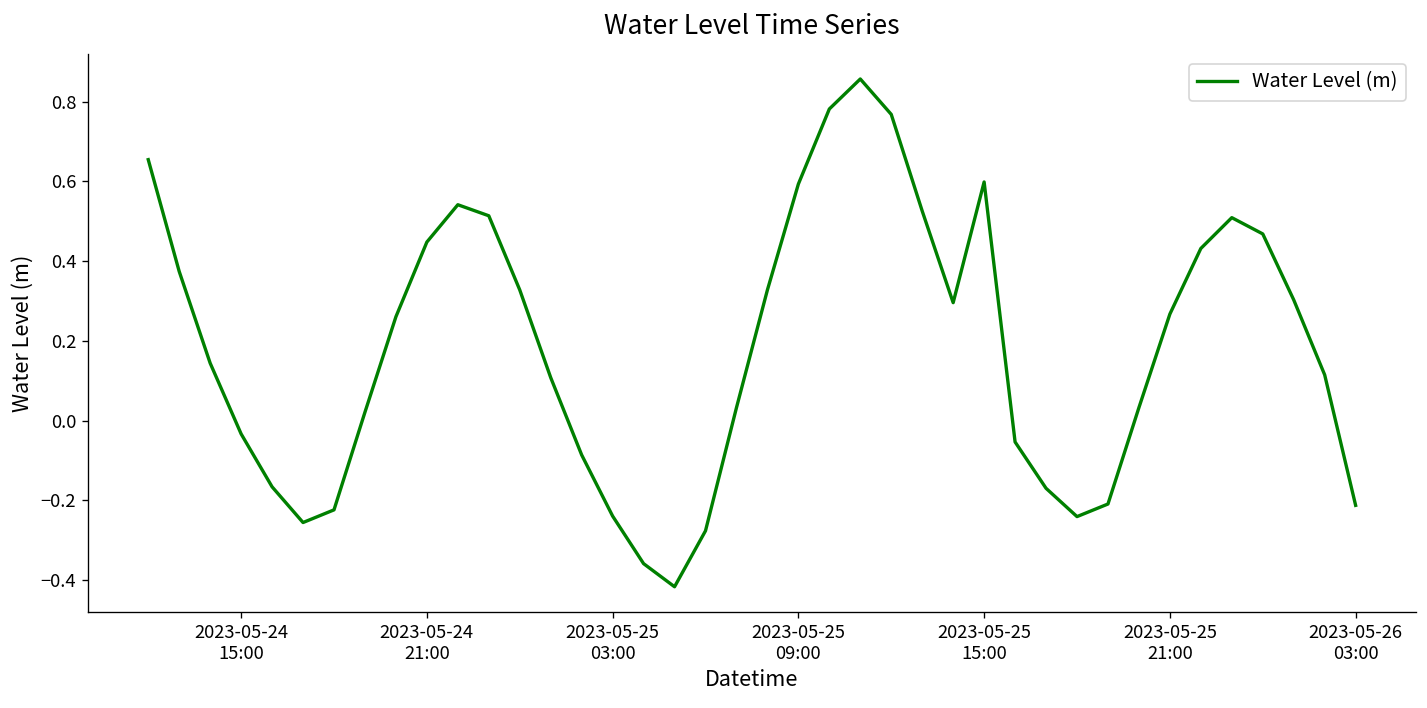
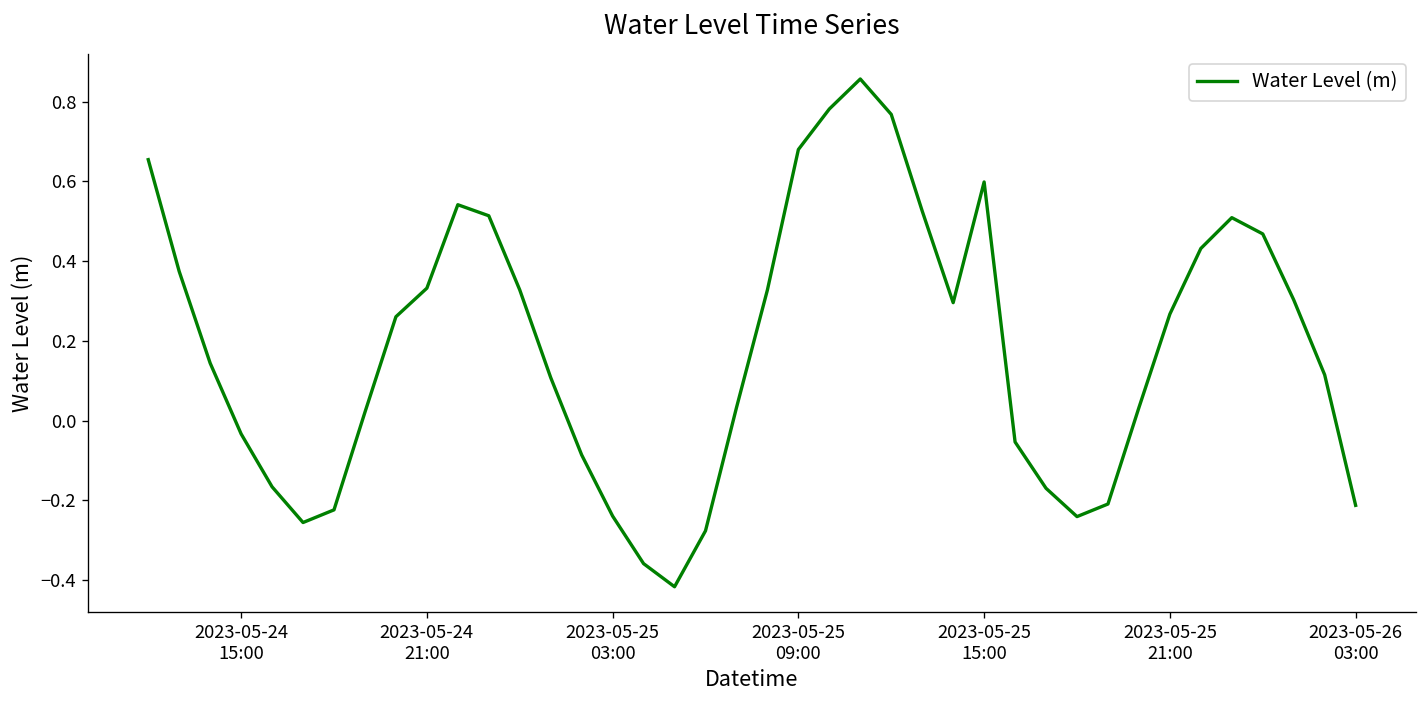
  {
    "2023-05-24 15:00": -0.03,
-   "2023-05-24 21:00": 0.45,
+   "2023-05-24 21:00": 0.33,
    "2023-05-25 03:00": -0.24,
-   "2023-05-25 09:00": 0.59,
+   "2023-05-25 09:00": 0.68,
    "2023-05-25 15:00": 0.60,
    "2023-05-25 21:00": 0.27,
    "2023-05-26 03:00": -0.21
  }
